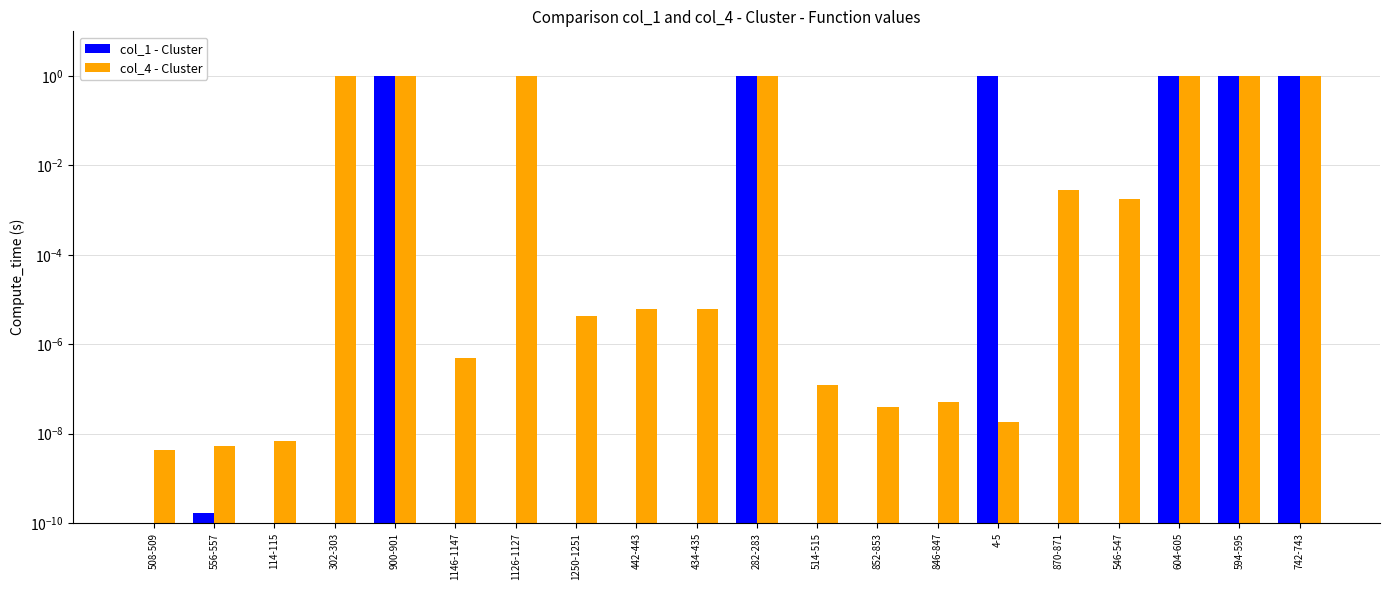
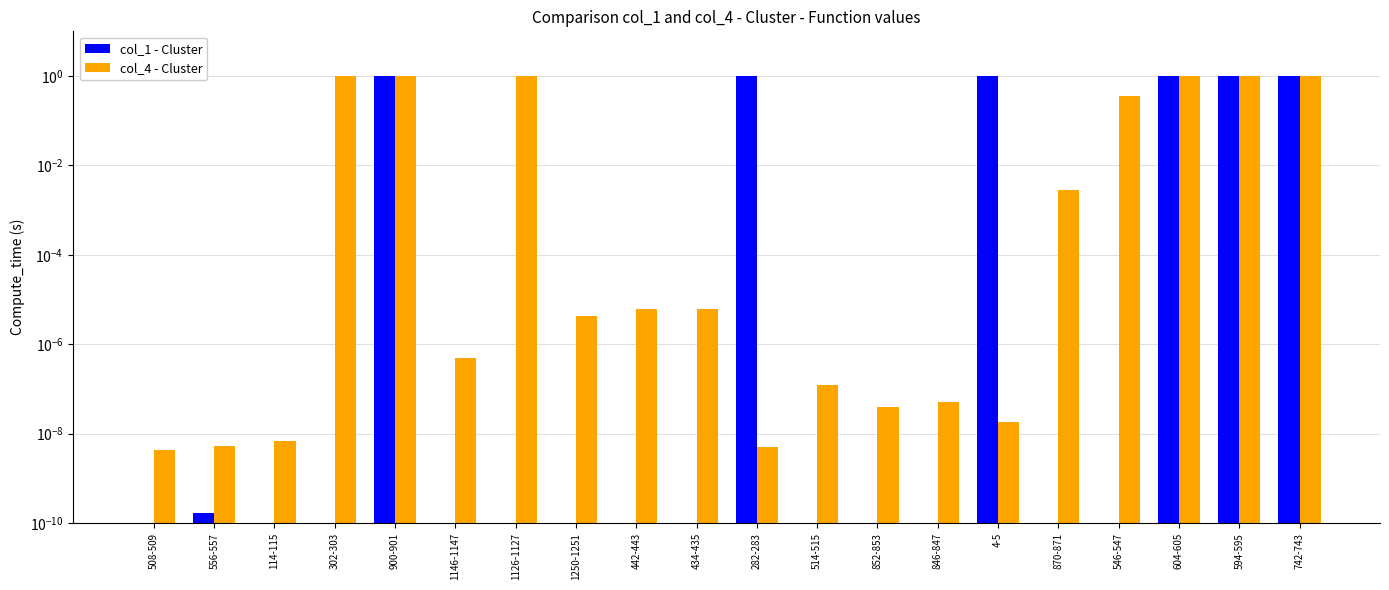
  {
    "col_1 - Cluster": {
      "508-509": 0.00000000010,
      "556-557": 0.00000000017,
      "114-115": 0.00000000010,
      "302-303": 0.00000000010,
      "900-901": 1.0,
      "1146-1147": 0.00000000010,
      "1126-1127": 0.00000000010,
      "1250-1251": 0.00000000010,
      "442-443": 0.00000000010,
      "434-435": 0.00000000010,
      "282-283": 1.0,
      "514-515": 0.00000000010,
      "852-853": 0.00000000010,
      "846-847": 0.00000000010,
      "4-5": 1.0,
      "870-871": 0.00000000010,
      "546-547": 0.00000000010,
      "604-605": 1.0,
      "594-595": 1.0,
      "742-743": 1.0
    },
    "col_4 - Cluster": {
      "508-509": 0.000000004,
      "556-557": 0.000000005,
      "114-115": 0.000000007,
      "302-303": 1.0,
      "900-901": 1.0,
      "1146-1147": 0.0000005,
      "1126-1127": 1.0,
      "1250-1251": 0.000004,
      "442-443": 0.000006,
      "434-435": 0.000006,
-     "282-283": 1,
+     "282-283": 0,
      "514-515": 0.00000012,
      "852-853": 0.00000004,
      "846-847": 0.00000005,
      "4-5": 0.000000019,
      "870-871": 0.003,
-     "546-547": 0.0018,
+     "546-547": 0.4,
      "604-605": 1.0,
      "594-595": 1.0,
      "742-743": 1.0
    }
  }
